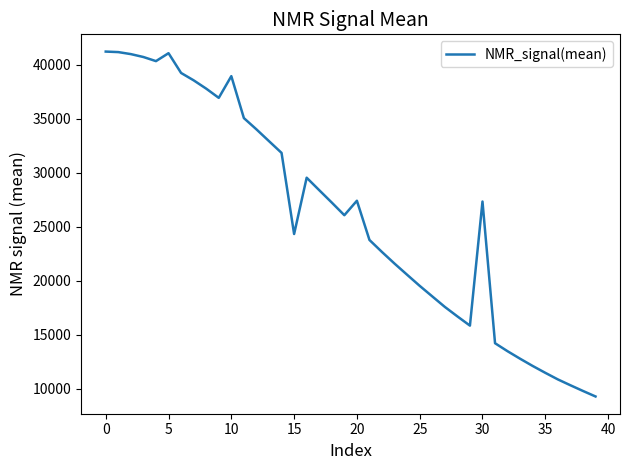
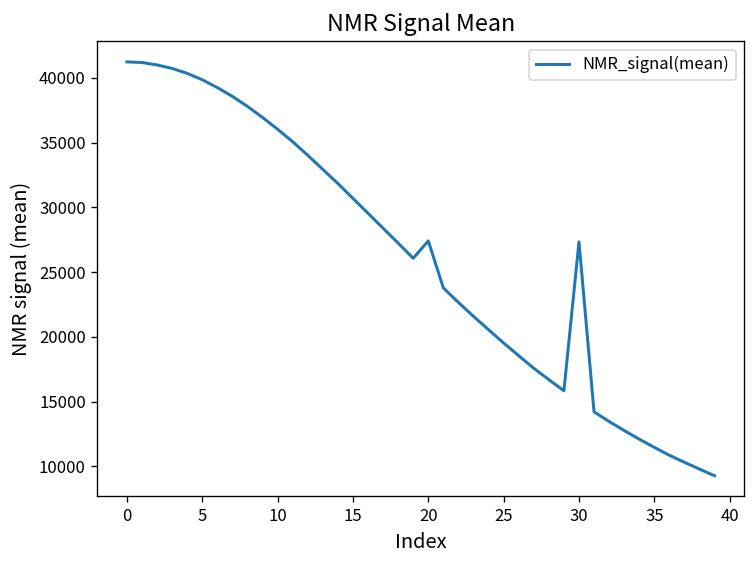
  {
    "0": 41200,
-   "5": 41100,
-   "10": 39000,
-   "15": 24300,
+   "5": 39900,
+   "10": 36000,
+   "15": 30700,
    "20": 27400,
    "25": 19500,
    "30": 27300,
    "35": 11500
  }
